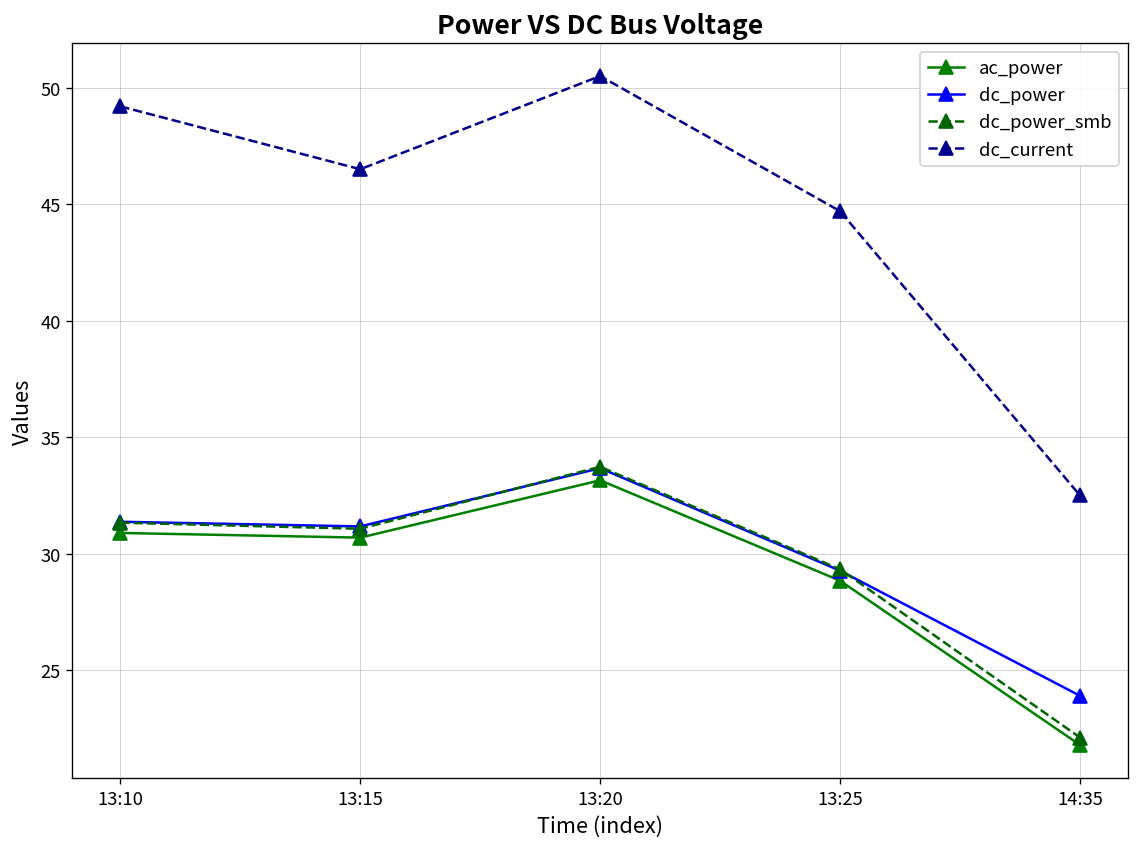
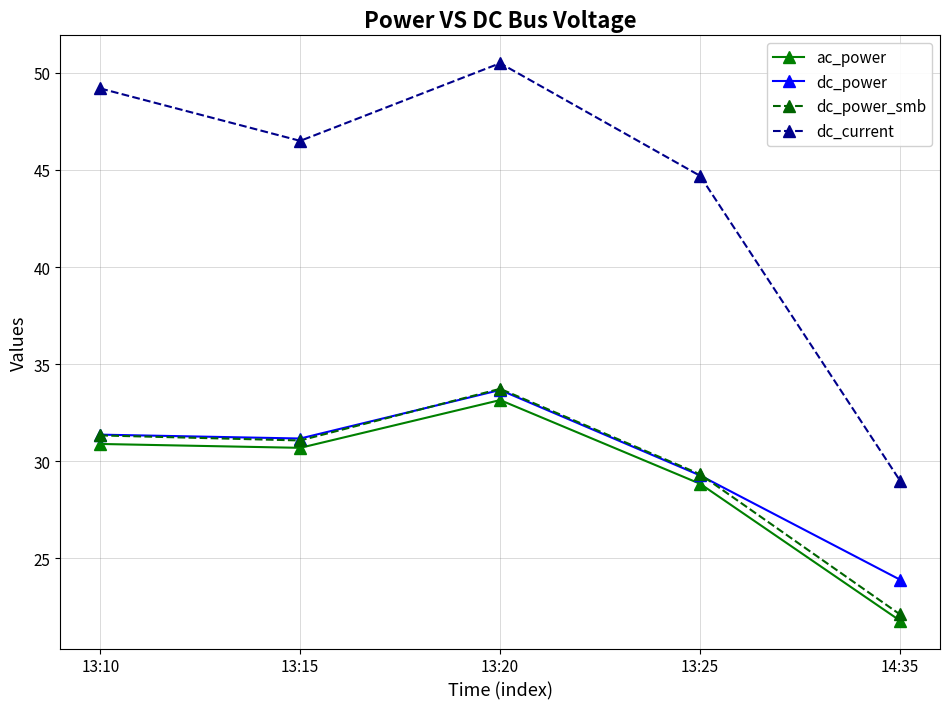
  {
    "dc_power": {
      "14:35": 23.9
    },
    "dc_current": {
      "13:10": 49.2,
      "13:15": 46.5,
      "13:20": 50.5,
      "13:25": 44.7,
-     "14:35": 32.5
+     "14:35": 29.0
    }
  }
